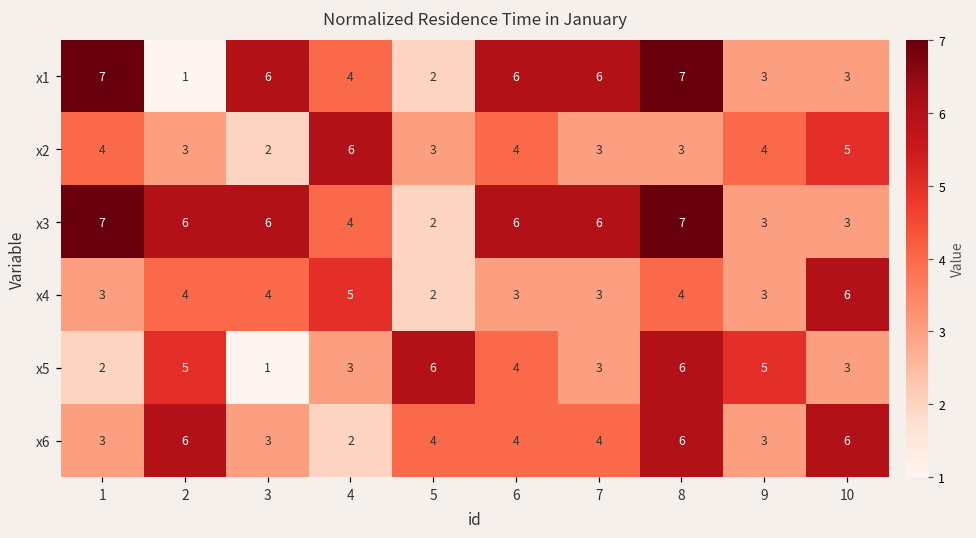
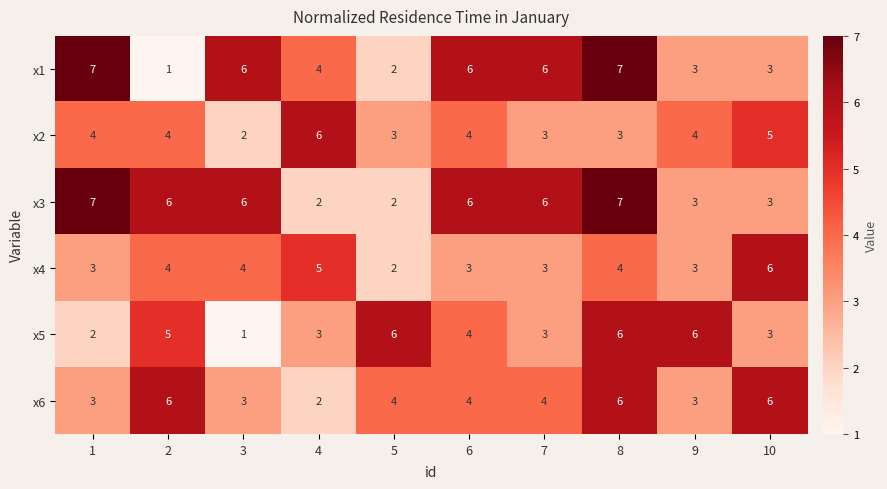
  {
    "x1": {
      "1": 7,
      "2": 1,
      "3": 6,
      "4": 4,
      "5": 2,
      "6": 6,
      "7": 6,
      "8": 7,
      "9": 3,
      "10": 3
    },
    "x2": {
      "1": 4,
-     "2": 3,
+     "2": 4,
      "3": 2,
      "4": 6,
      "5": 3,
      "6": 4,
      "7": 3,
      "8": 3,
      "9": 4,
      "10": 5
    },
    "x3": {
      "1": 7,
      "2": 6,
      "3": 6,
-     "4": 4,
+     "4": 2,
      "5": 2,
      "6": 6,
      "7": 6,
      "8": 7,
      "9": 3,
      "10": 3
    },
    "x4": {
      "1": 3,
      "2": 4,
      "3": 4,
      "4": 5,
      "5": 2,
      "6": 3,
      "7": 3,
      "8": 4,
      "9": 3,
      "10": 6
    },
    "x5": {
      "1": 2,
      "2": 5,
      "3": 1,
      "4": 3,
      "5": 6,
      "6": 4,
      "7": 3,
      "8": 6,
-     "9": 5,
+     "9": 6,
      "10": 3
    },
    "x6": {
      "1": 3,
      "2": 6,
      "3": 3,
      "4": 2,
      "5": 4,
      "6": 4,
      "7": 4,
      "8": 6,
      "9": 3,
      "10": 6
    }
  }
